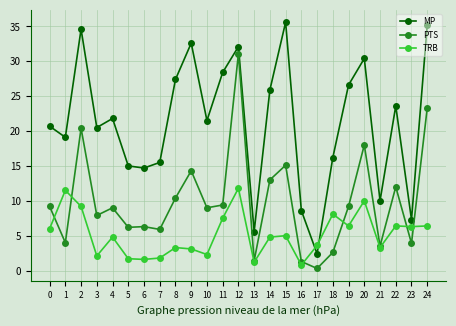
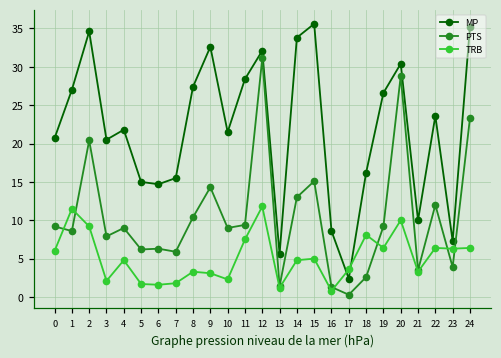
  {
    "MP": {
      "0": 21,
-     "1": 19,
+     "1": 27,
      "2": 35,
      "3": 21,
      "4": 22,
      "5": 15,
      "6": 15,
      "7": 16,
      "8": 27,
      "9": 33,
      "10": 22,
      "11": 28,
      "12": 32,
      "13": 6,
-     "14": 26,
+     "14": 34,
      "15": 36,
      "16": 9,
      "17": 2,
      "18": 16,
      "19": 27,
      "20": 30,
      "21": 10,
      "22": 24,
      "23": 7
    },
    "PTS": {
      "0": 9,
-     "1": 4,
+     "1": 9,
      "2": 20,
      "3": 8,
      "4": 9,
      "5": 6,
      "6": 6,
      "7": 6,
      "8": 10,
      "9": 14,
      "10": 9,
      "11": 9,
      "12": 31,
      "14": 13,
      "15": 15,
      "16": 1,
      "17": 0,
      "18": 3,
      "19": 9,
-     "20": 18,
+     "20": 29,
      "22": 12,
      "23": 4,
      "24": 23
    },
    "TRB": {
      "0": 6,
      "1": 12,
      "2": 9,
      "3": 2,
      "4": 5,
      "5": 2,
      "6": 2,
      "7": 2,
      "8": 3,
      "9": 3,
      "10": 2,
      "11": 8,
      "12": 12,
      "14": 5,
      "15": 5,
      "16": 1,
      "17": 4,
      "18": 8,
      "19": 6,
      "20": 10,
      "22": 6,
      "23": 6,
      "24": 6
    }
  }
